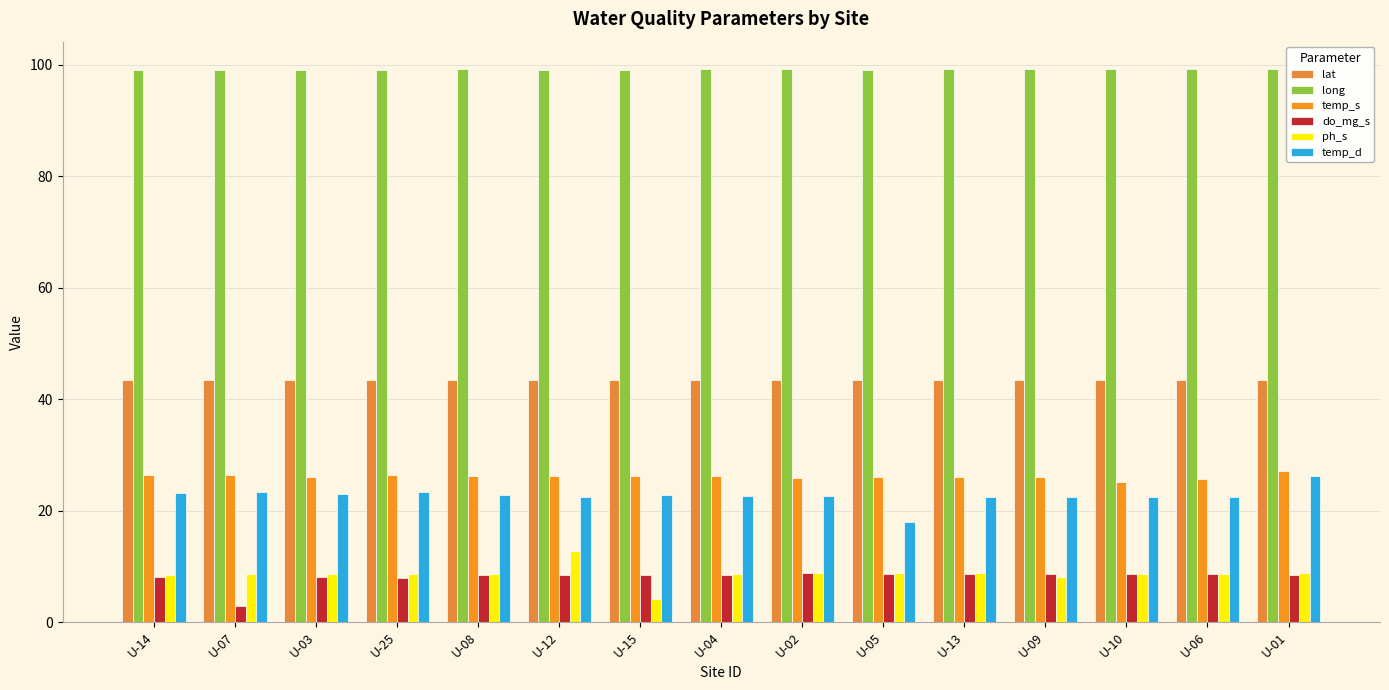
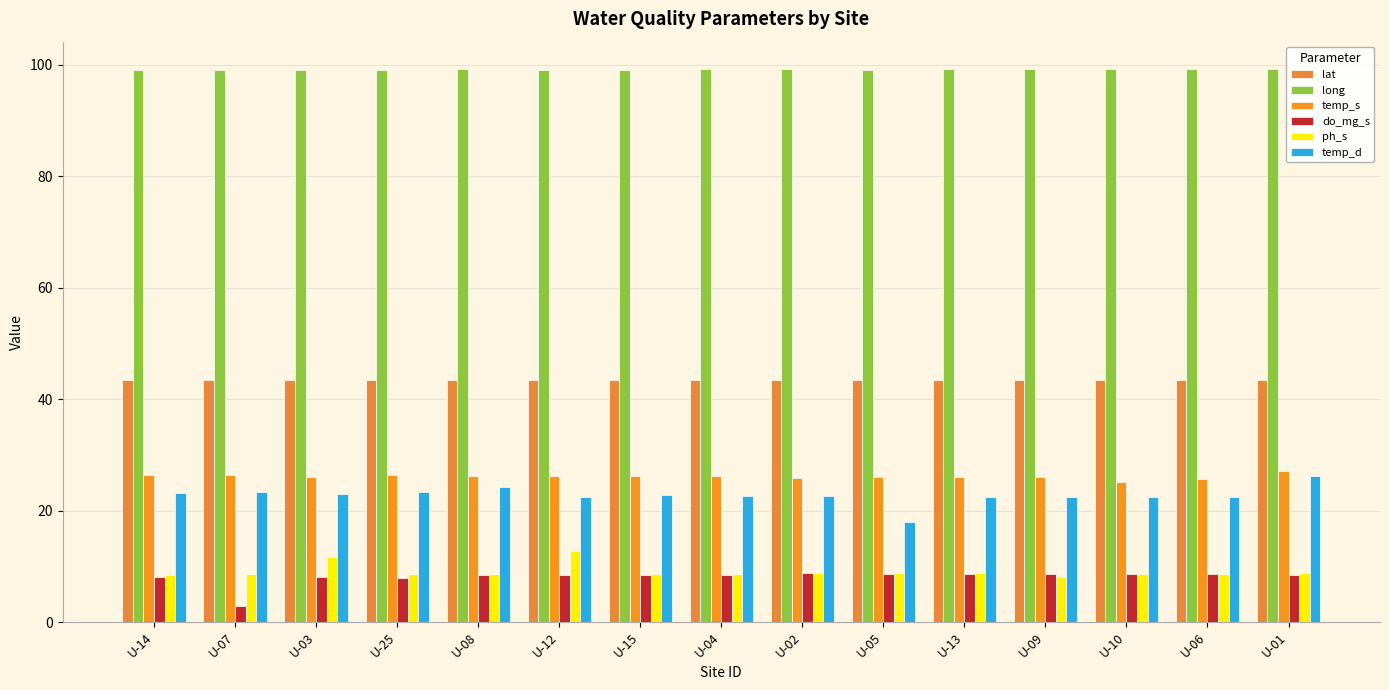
  {
    "long": {
      "U-14": 99,
      "U-07": 99,
      "U-03": 99,
      "U-25": 99,
      "U-08": 99,
      "U-12": 99,
      "U-15": 99,
      "U-04": 99,
      "U-02": 99,
      "U-05": 99,
      "U-13": 99,
      "U-09": 99,
      "U-10": 99,
      "U-06": 99,
      "U-01": 99
    },
    "do_mg_s": {
      "U-14": 8,
      "U-07": 3,
      "U-03": 8,
      "U-25": 8,
      "U-08": 8,
      "U-12": 8,
      "U-15": 9,
      "U-04": 8,
      "U-02": 9,
      "U-05": 9,
      "U-13": 9,
      "U-09": 9,
      "U-10": 9,
      "U-06": 9,
      "U-01": 8
    },
    "ph_s": {
      "U-14": 8,
      "U-07": 9,
-     "U-03": 9,
+     "U-03": 12,
      "U-25": 9,
      "U-08": 9,
      "U-12": 13,
-     "U-15": 4,
+     "U-15": 9,
      "U-04": 9,
      "U-02": 9,
      "U-05": 9,
      "U-13": 9,
      "U-09": 8,
      "U-10": 9,
      "U-06": 9,
      "U-01": 9
    },
    "temp_d": {
      "U-14": 23,
      "U-07": 23,
      "U-03": 23,
      "U-25": 23,
-     "U-08": 23,
+     "U-08": 24,
      "U-12": 23,
      "U-15": 23,
      "U-04": 23,
      "U-02": 23,
      "U-05": 18,
      "U-13": 22,
      "U-09": 22,
      "U-10": 22,
      "U-06": 22,
      "U-01": 26
    }
  }
